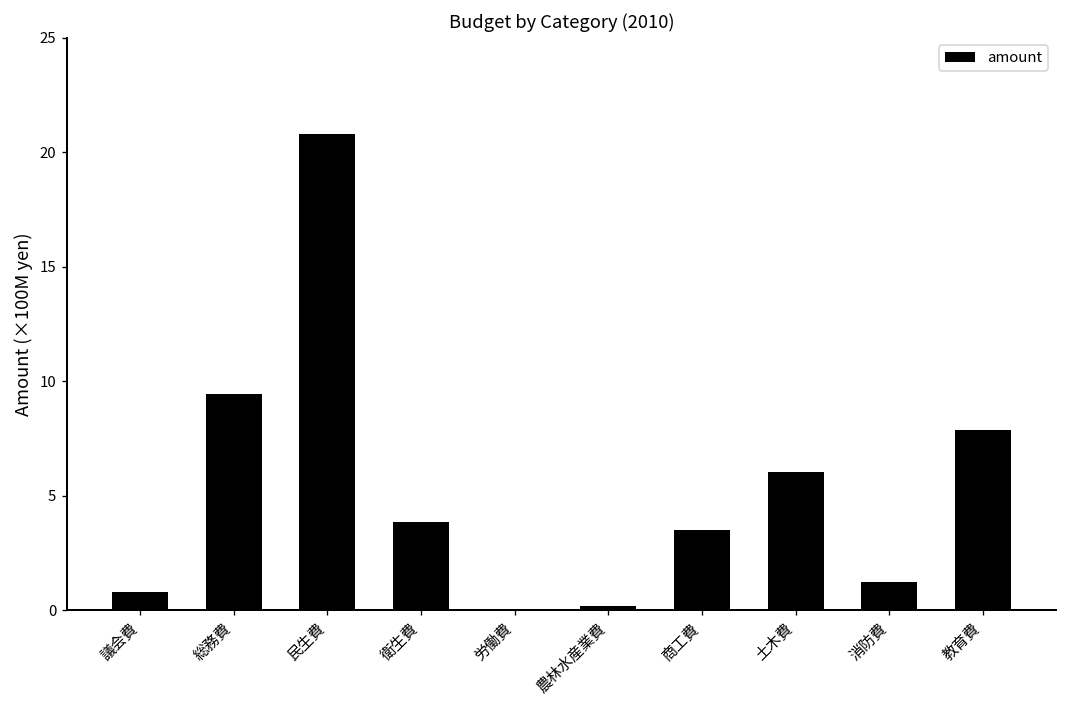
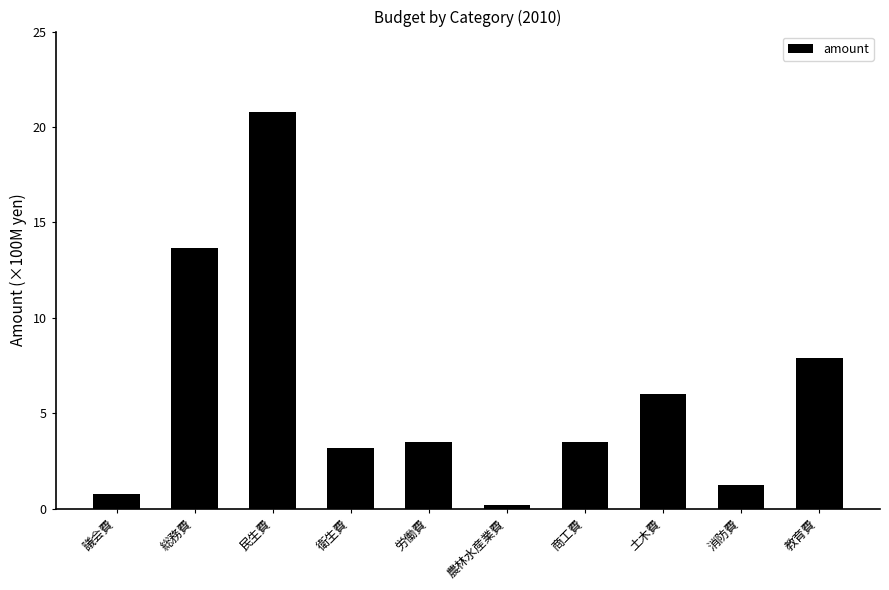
  {
    "議会費": 0.8,
-   "総務費": 9.4,
+   "総務費": 13.7,
    "民生費": 20.8,
-   "衛生費": 3.8,
-   "労働費": 0.0,
+   "衛生費": 3.2,
+   "労働費": 3.5,
    "農林水産業費": 0.2,
    "商工費": 3.5,
    "土木費": 6.0,
    "消防費": 1.2,
    "教育費": 7.9
  }
